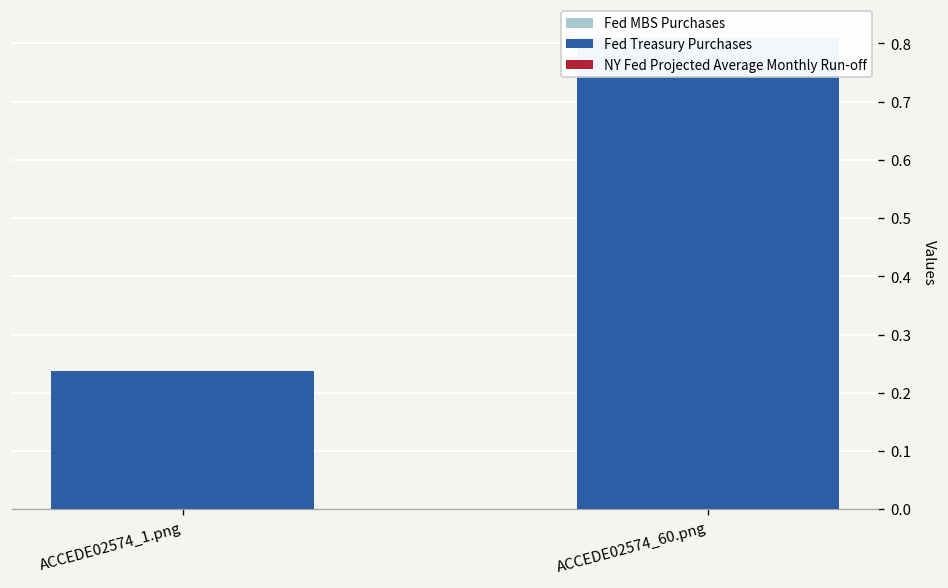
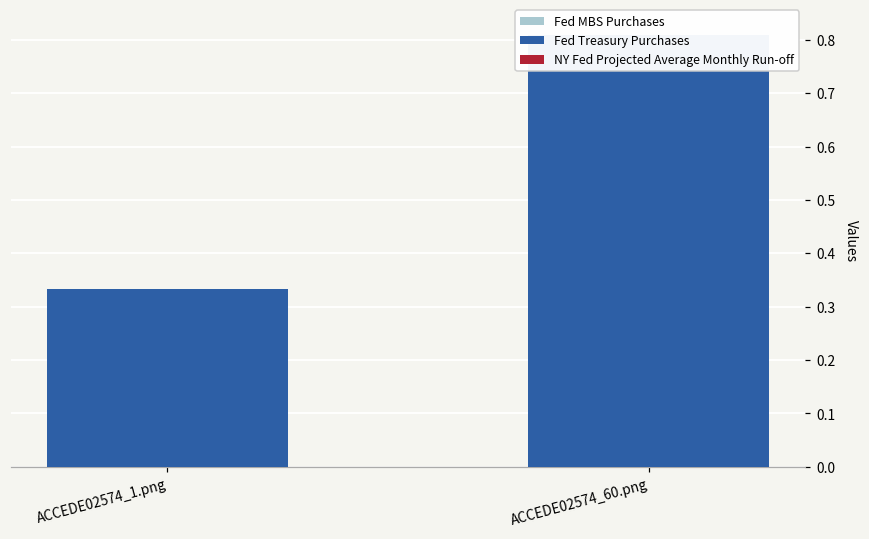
  {
    "NY Fed Projected Average Monthly Run-off": {
      "ACCEDE02574_1.png": 0.00,
      "ACCEDE02574_60.png": 0.00
    },
    "Fed Treasury Purchases": {
-     "ACCEDE02574_1.png": 0.24
+     "ACCEDE02574_1.png": 0.33
    }
  }
